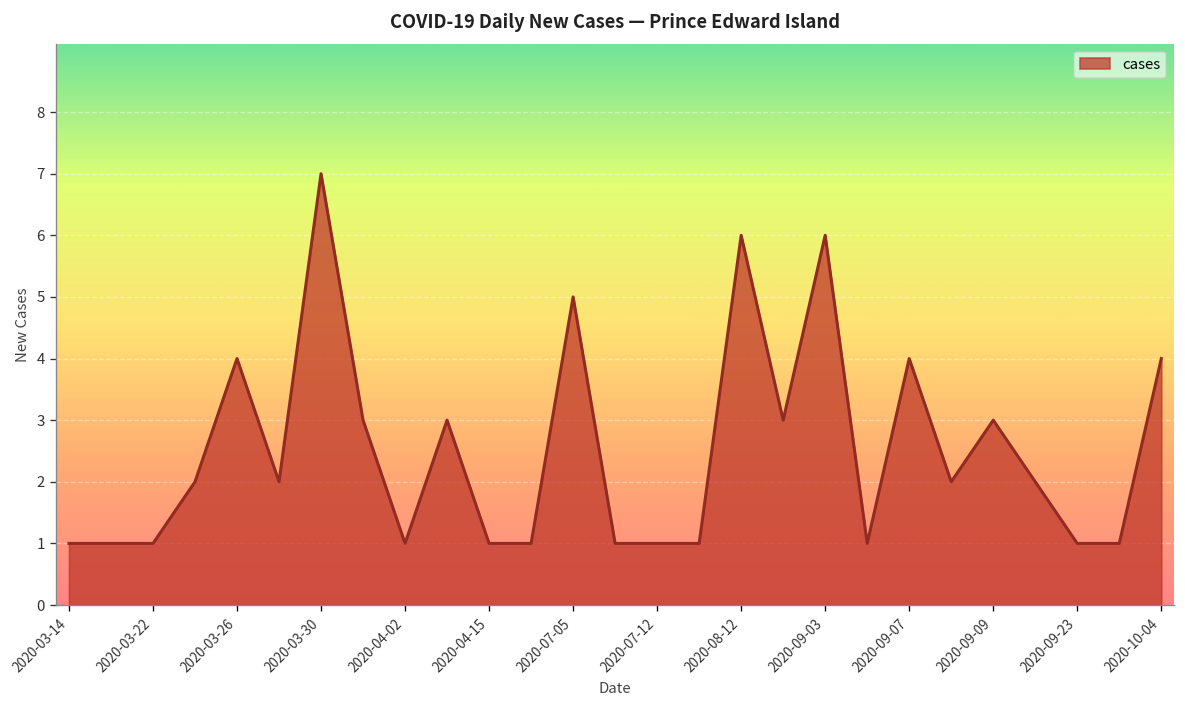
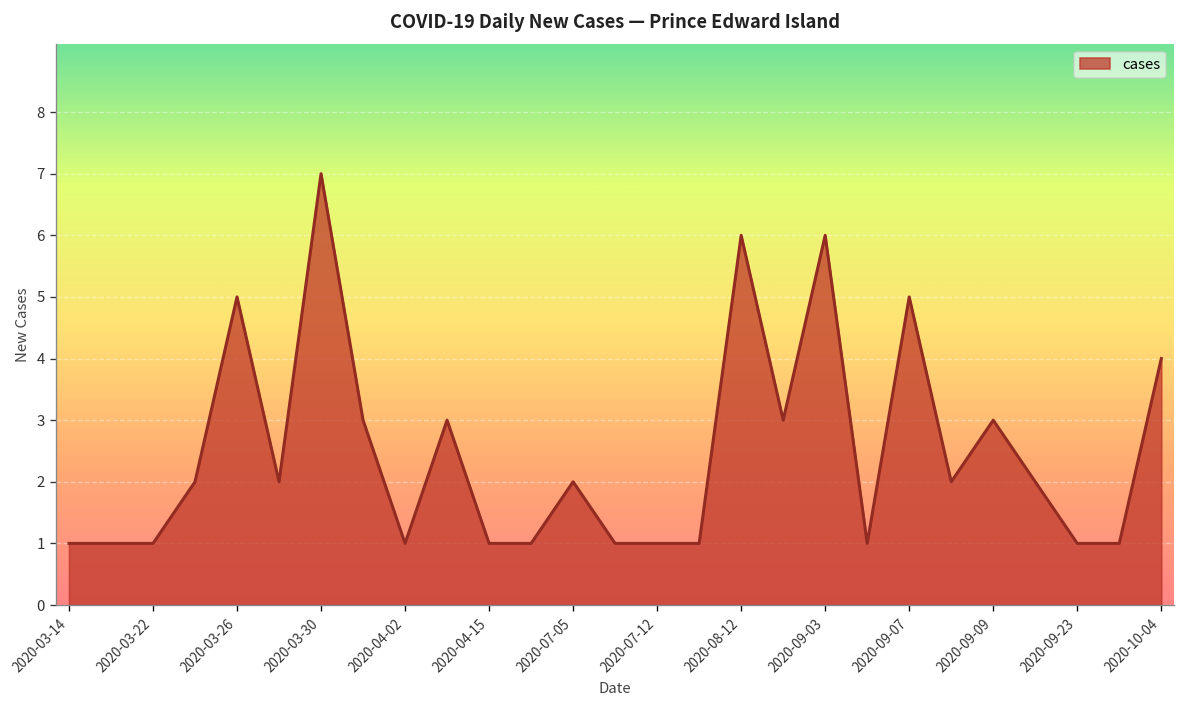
  {
    "2020-03-14": 1,
    "2020-03-22": 1,
-   "2020-03-26": 4,
+   "2020-03-26": 5,
    "2020-03-30": 7,
    "2020-04-02": 1,
    "2020-04-15": 1,
-   "2020-07-05": 5,
+   "2020-07-05": 2,
    "2020-07-12": 1,
    "2020-08-12": 6,
    "2020-09-03": 6,
-   "2020-09-07": 4,
+   "2020-09-07": 5,
    "2020-09-09": 3,
    "2020-09-23": 1,
    "2020-10-04": 4
  }
